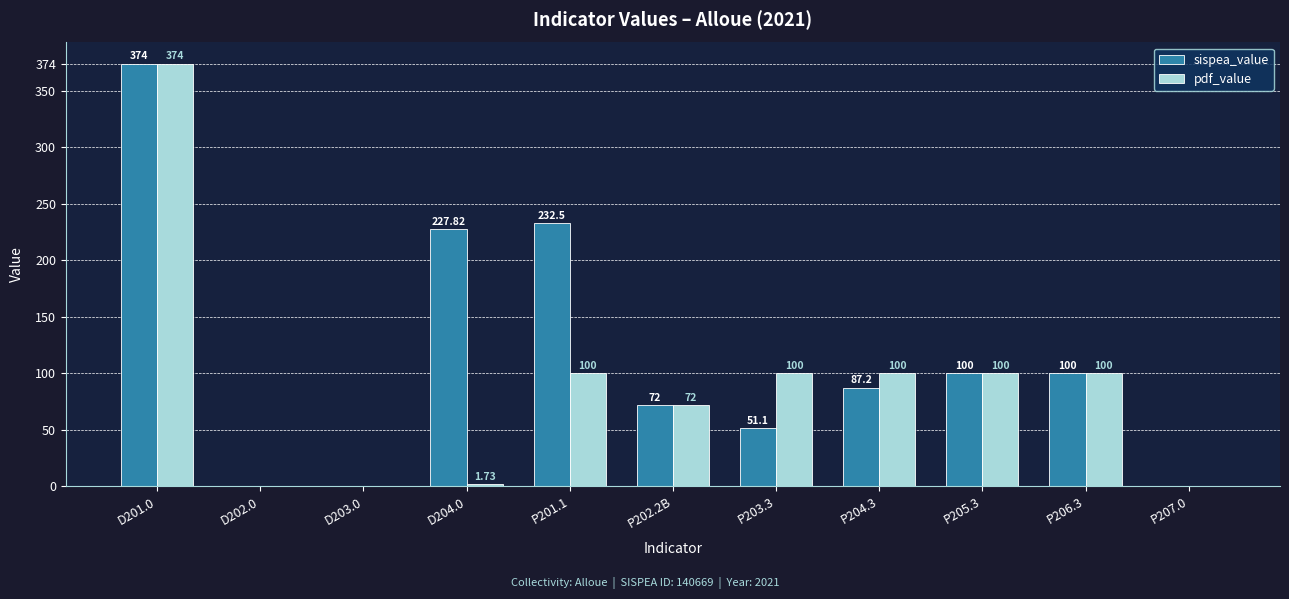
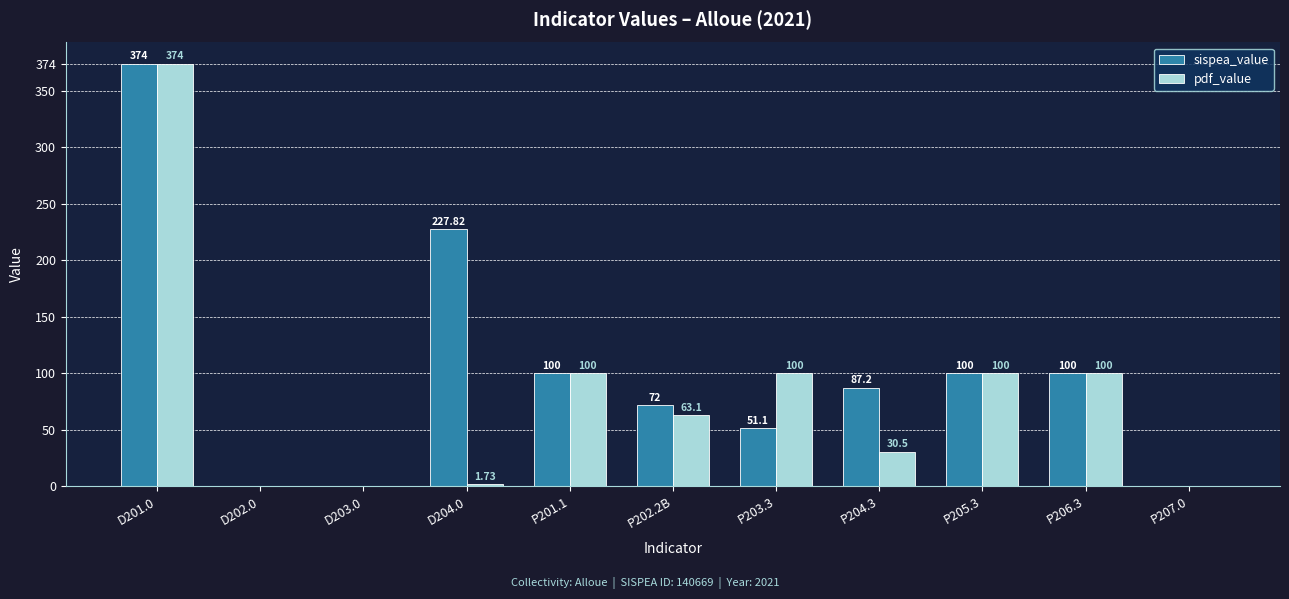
  {
    "sispea_value": {
      "D201.0": 374,
      "D204.0": 227.82,
-     "P201.1": 232.5,
+     "P201.1": 100,
      "P202.2B": 72,
      "P203.3": 51.1,
      "P204.3": 87.2,
      "P205.3": 100,
      "P206.3": 100
    },
    "pdf_value": {
      "D201.0": 374,
      "D204.0": 1.73,
      "P201.1": 100,
-     "P202.2B": 72,
+     "P202.2B": 63.1,
      "P203.3": 100,
-     "P204.3": 100,
+     "P204.3": 30.5,
      "P205.3": 100,
      "P206.3": 100
    }
  }
